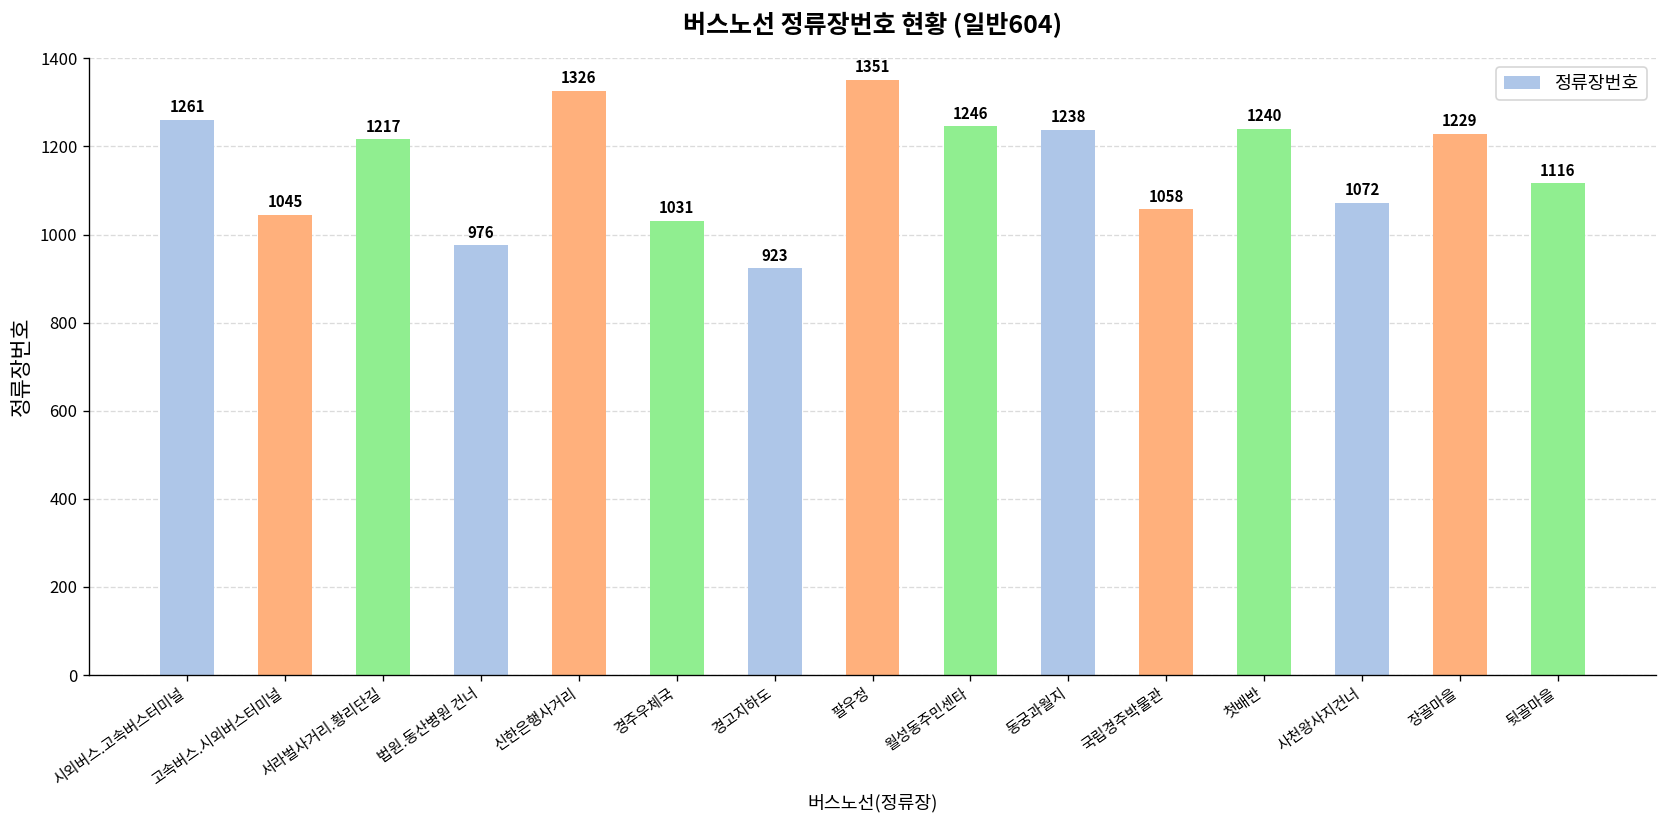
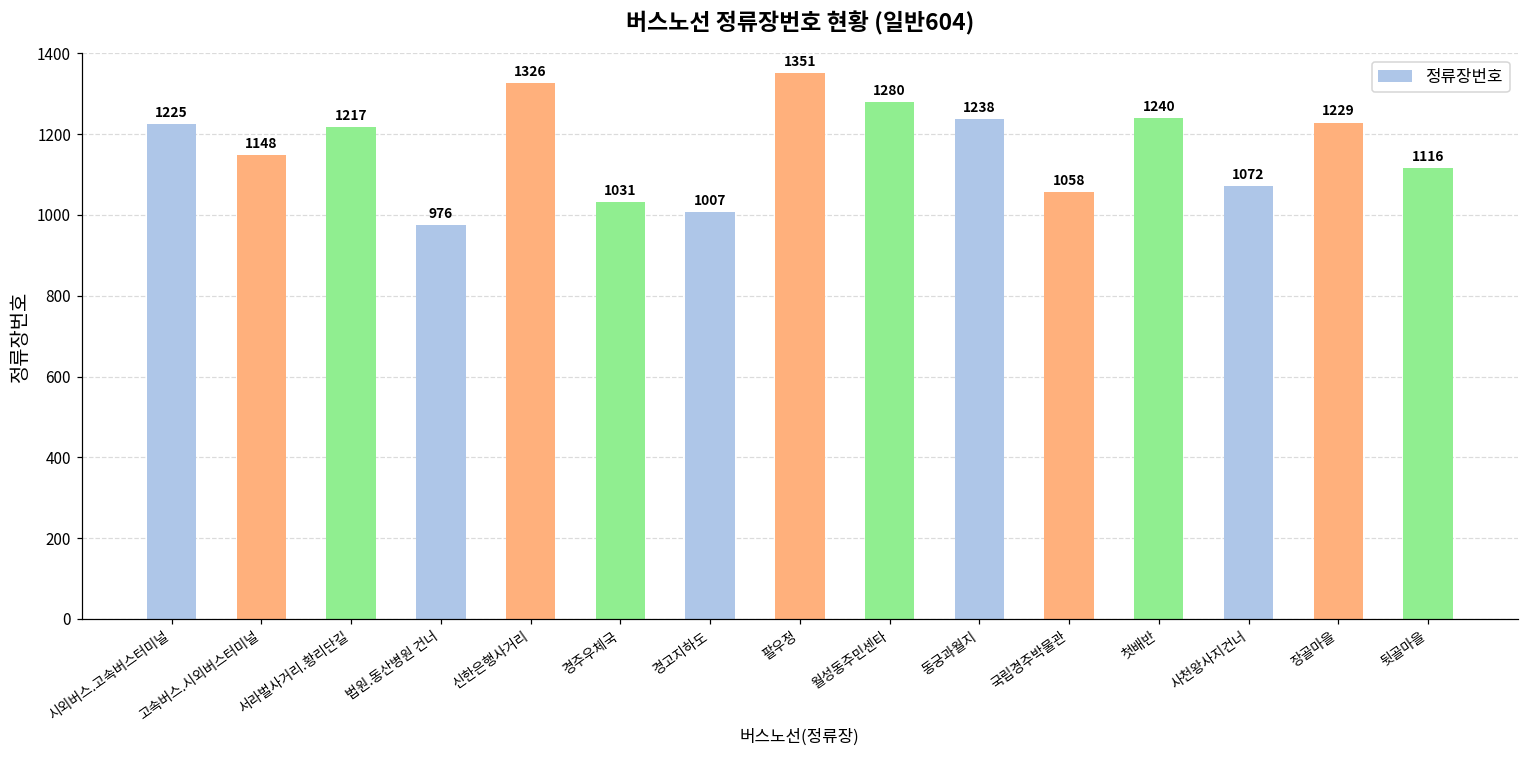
  {
-   "시외버스.고속버스터미널": 1261,
-   "고속버스.시외버스터미널": 1045,
+   "시외버스.고속버스터미널": 1225,
+   "고속버스.시외버스터미널": 1148,
    "서라벌사거리.황리단길": 1217,
    "법원.동산병원 건너": 976,
    "신한은행사거리": 1326,
    "경주우체국": 1031,
-   "경고지하도": 923,
+   "경고지하도": 1007,
    "팔우정": 1351,
-   "월성동주민센타": 1246,
+   "월성동주민센타": 1280,
    "동궁과월지": 1238,
    "국립경주박물관": 1058,
    "첫배반": 1240,
    "사천왕사지건너": 1072,
    "장골마을": 1229,
    "뒷골마을": 1116
  }
